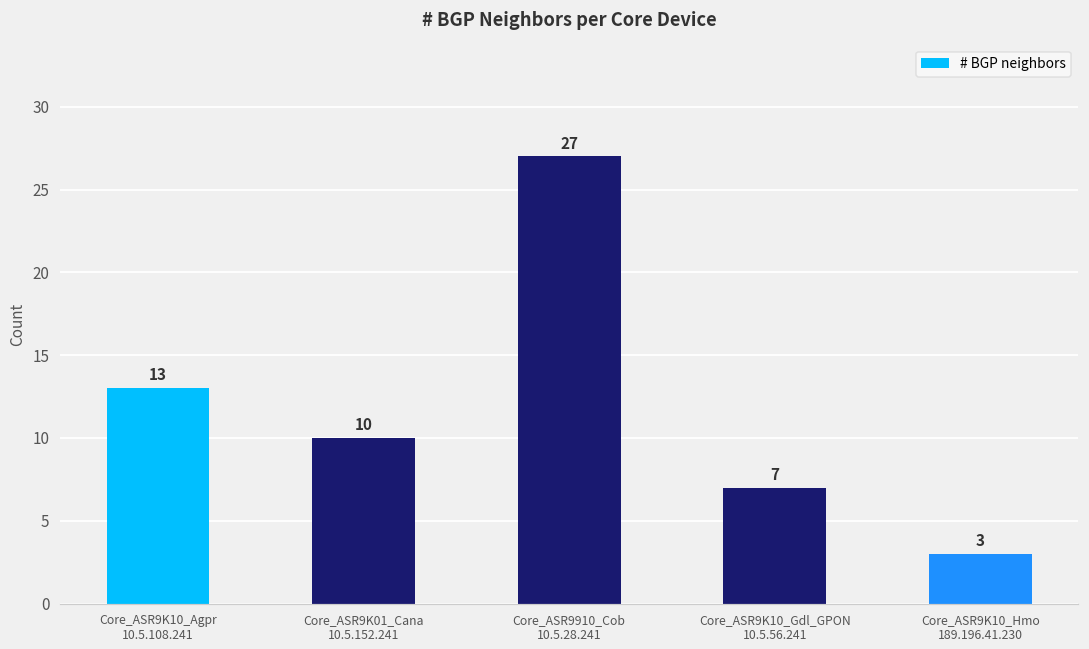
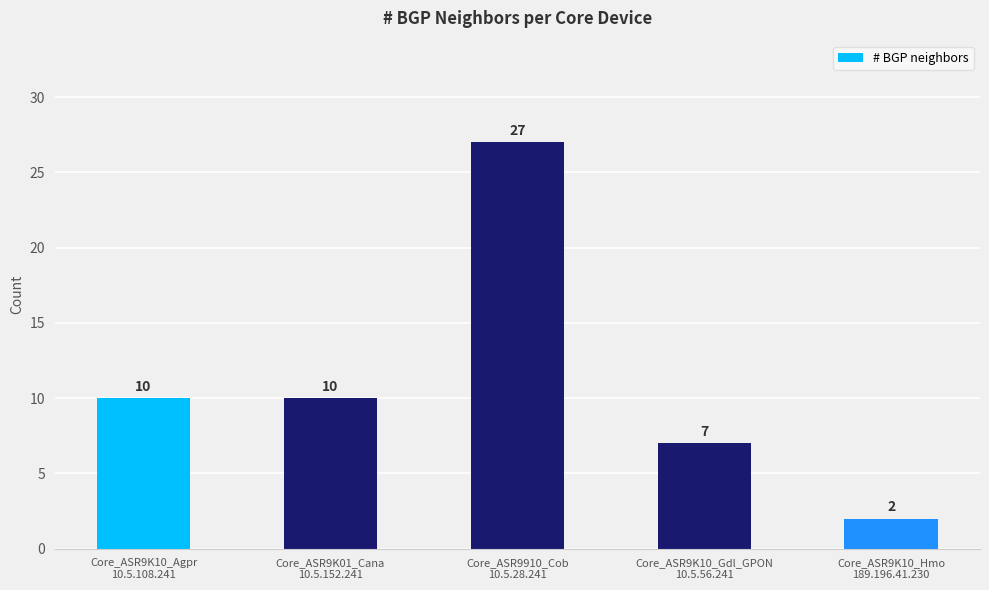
  {
-   "Core_ASR9K10_Agpr 10.5.108.241": 13,
+   "Core_ASR9K10_Agpr 10.5.108.241": 10,
    "Core_ASR9K01_Cana 10.5.152.241": 10,
    "Core_ASR9910_Cob 10.5.28.241": 27,
    "Core_ASR9K10_Gdl_GPON 10.5.56.241": 7,
-   "Core_ASR9K10_Hmo 189.196.41.230": 3
+   "Core_ASR9K10_Hmo 189.196.41.230": 2
  }
